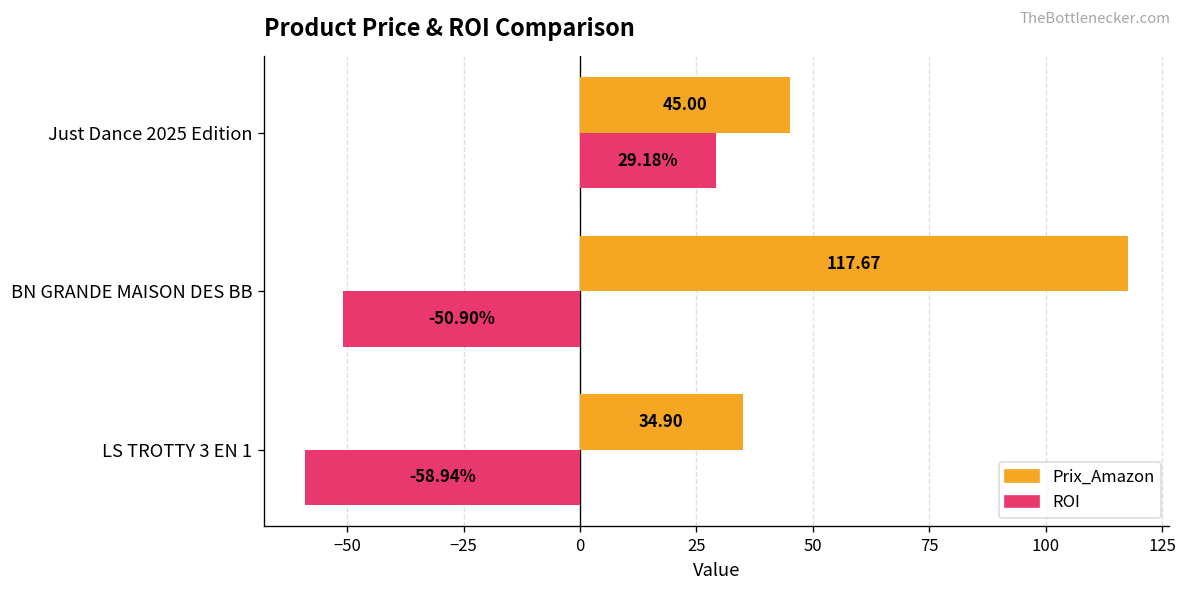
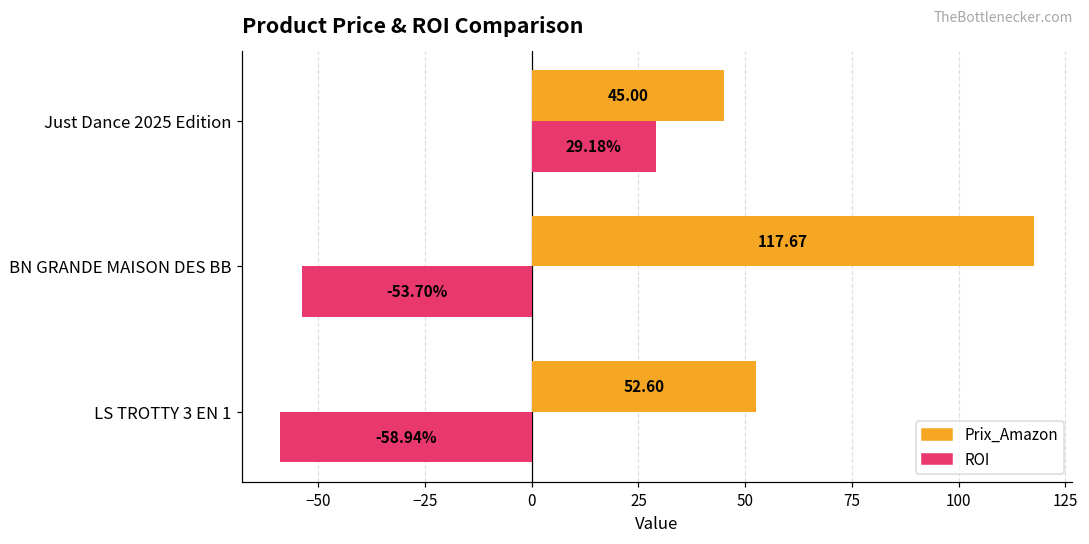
  {
    "Prix_Amazon": {
      "Just Dance 2025 Edition": "45.00",
      "BN GRANDE MAISON DES BB": "117.67",
-     "LS TROTTY 3 EN 1": "34.90"
+     "LS TROTTY 3 EN 1": "52.60"
    },
    "ROI": {
      "Just Dance 2025 Edition": "29.18%",
-     "BN GRANDE MAISON DES BB": "-50.90%",
+     "BN GRANDE MAISON DES BB": "-53.70%",
      "LS TROTTY 3 EN 1": "-58.94%"
    }
  }
